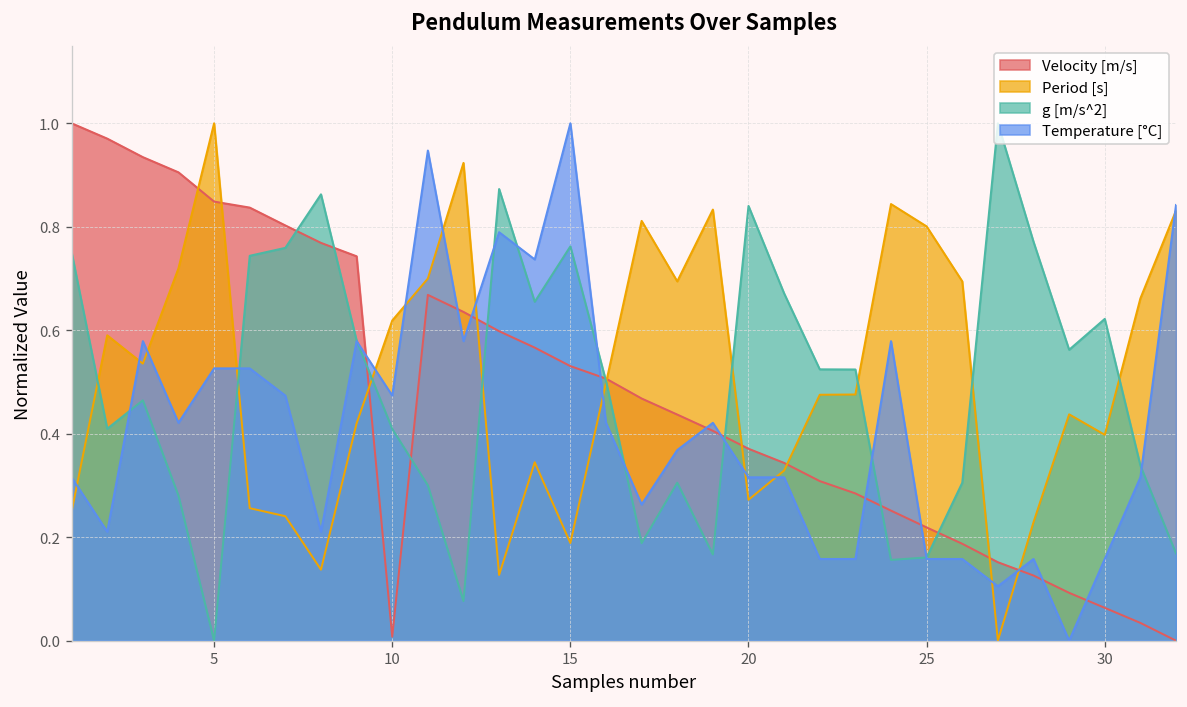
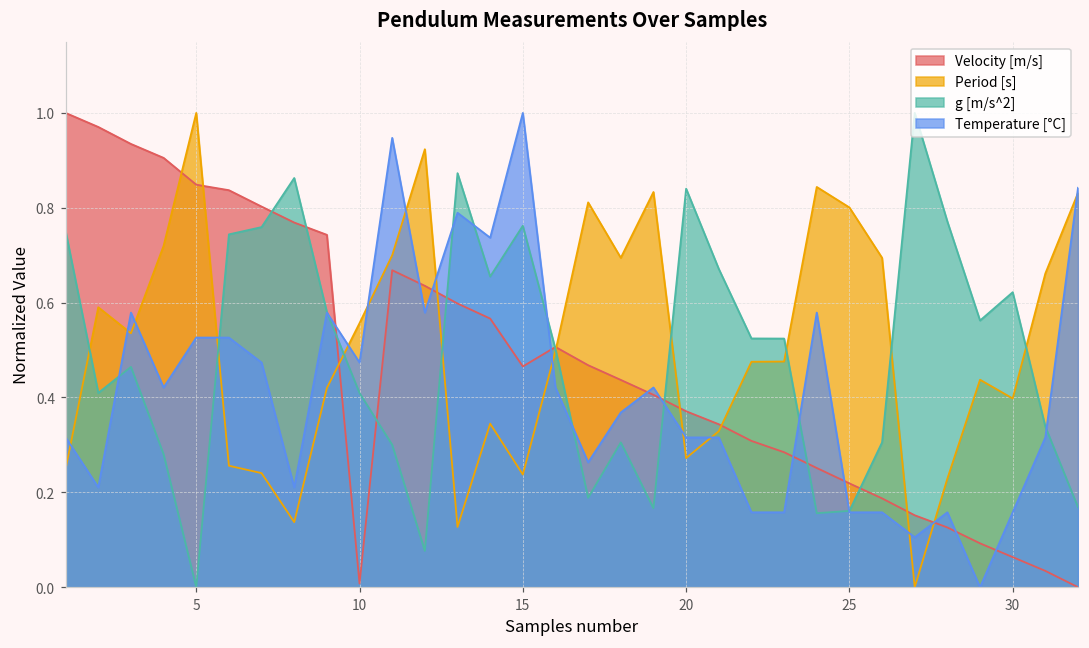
  {
    "Velocity [m/s]": {
      "5": 0.85,
      "10": 0.01,
-     "15": 0.53,
+     "15": 0.47,
      "20": 0.37,
      "25": 0.22,
      "30": 0.06
    },
    "Period [s]": {
      "5": 1.00,
-     "10": 0.62,
-     "15": 0.19,
+     "10": 0.56,
+     "15": 0.24,
      "20": 0.27,
      "25": 0.80,
      "30": 0.40
    },
    "g [m/s^2]": {
      "5": 0.00,
      "10": 0.41,
      "15": 0.76,
      "20": 0.84,
      "30": 0.62
    },
    "Temperature [°C]": {
      "5": 0.53,
      "10": 0.47,
      "15": 1.00,
      "20": 0.32,
      "30": 0.16
    }
  }
